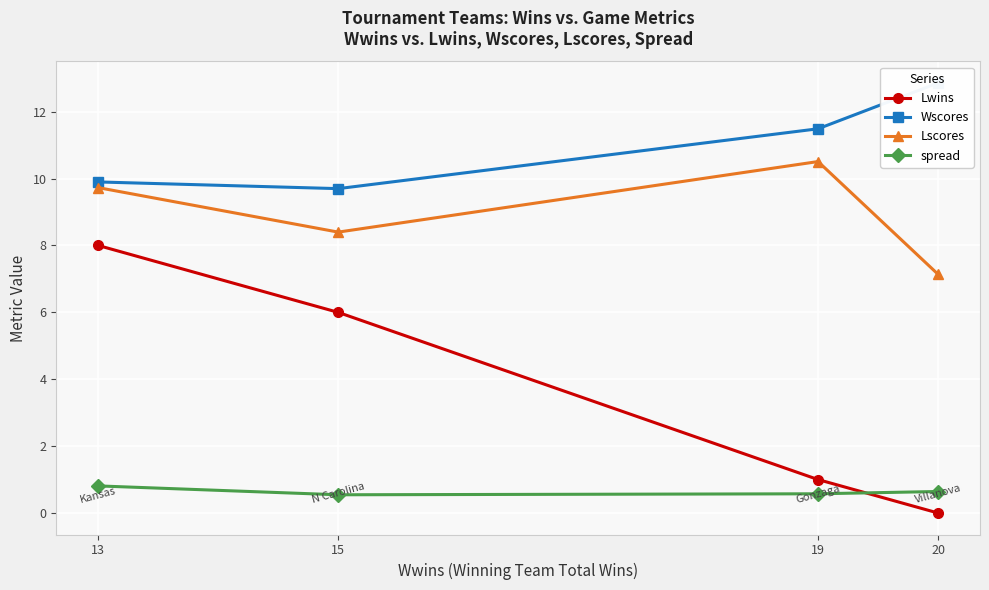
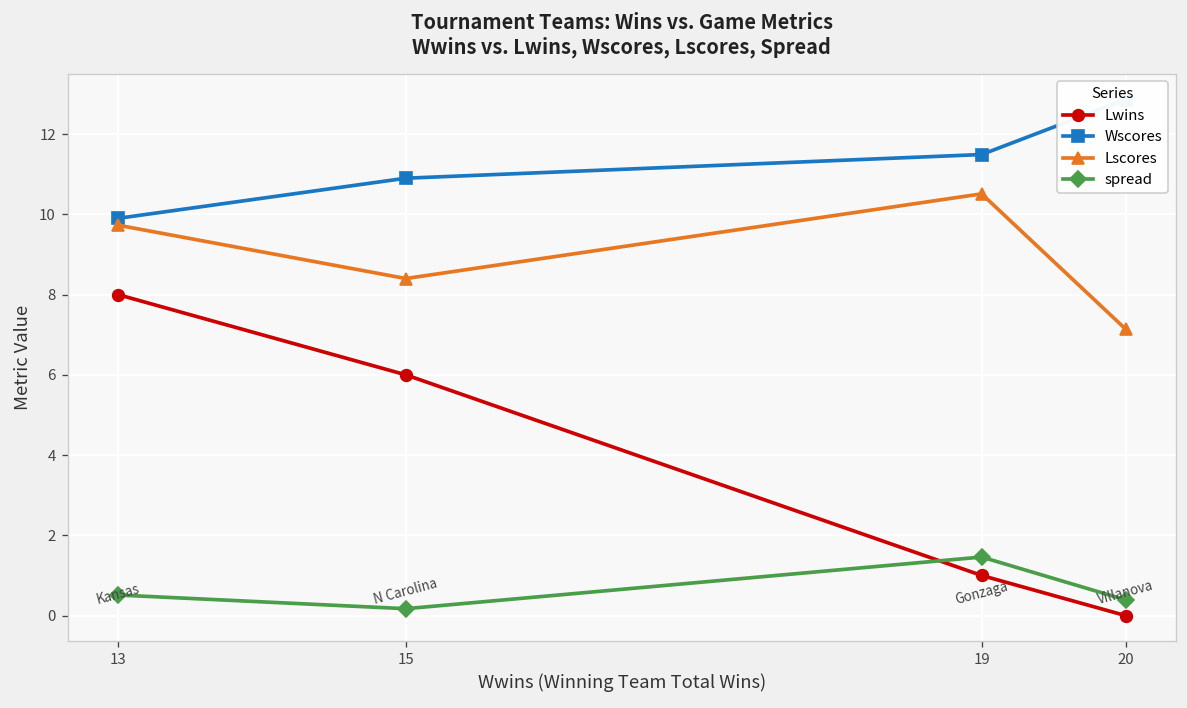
  {
    "Lwins": {
      "13": 8.0,
      "15": 6.0,
      "19": 1.0,
      "20": 0.0
    },
    "Wscores": {
      "13": 9.9,
-     "15": 9.7,
+     "15": 10.9,
      "19": 11.5
    },
    "Lscores": {
      "13": 9.7,
      "15": 8.4,
      "19": 10.5,
      "20": 7.1
    },
    "spread": {
-     "13": 0.8,
-     "15": 0.5,
-     "19": 0.6,
-     "20": 0.6
+     "13": 0.5,
+     "15": 0.2,
+     "19": 1.5,
+     "20": 0.4
    }
  }
